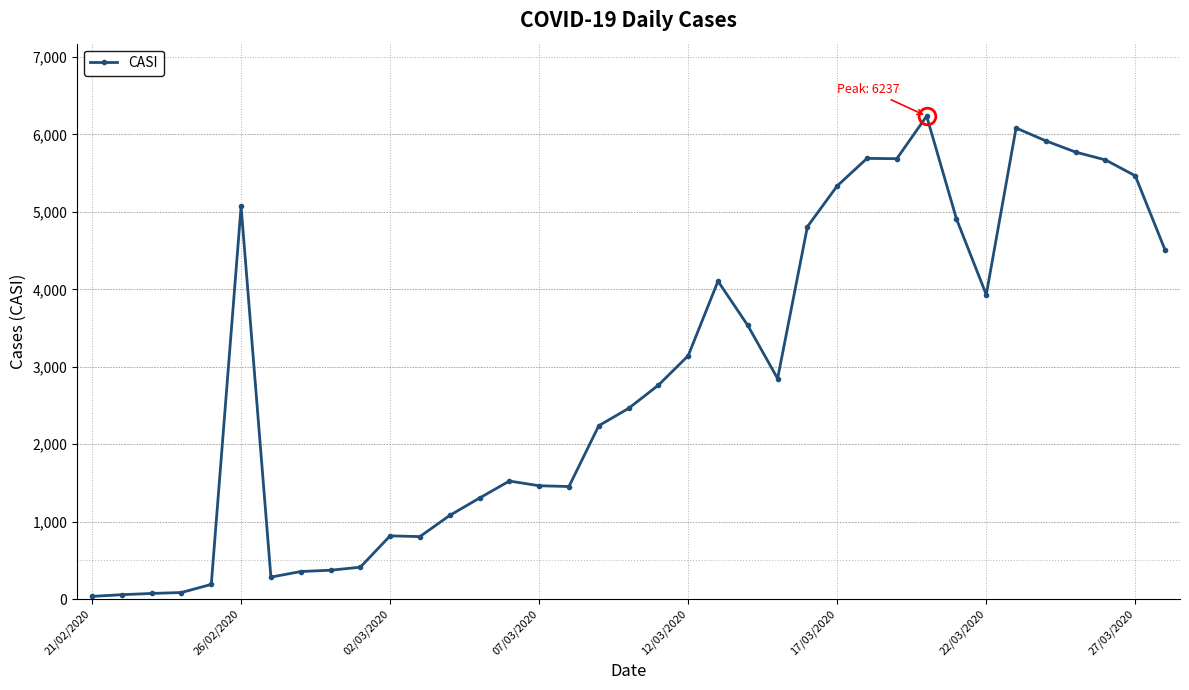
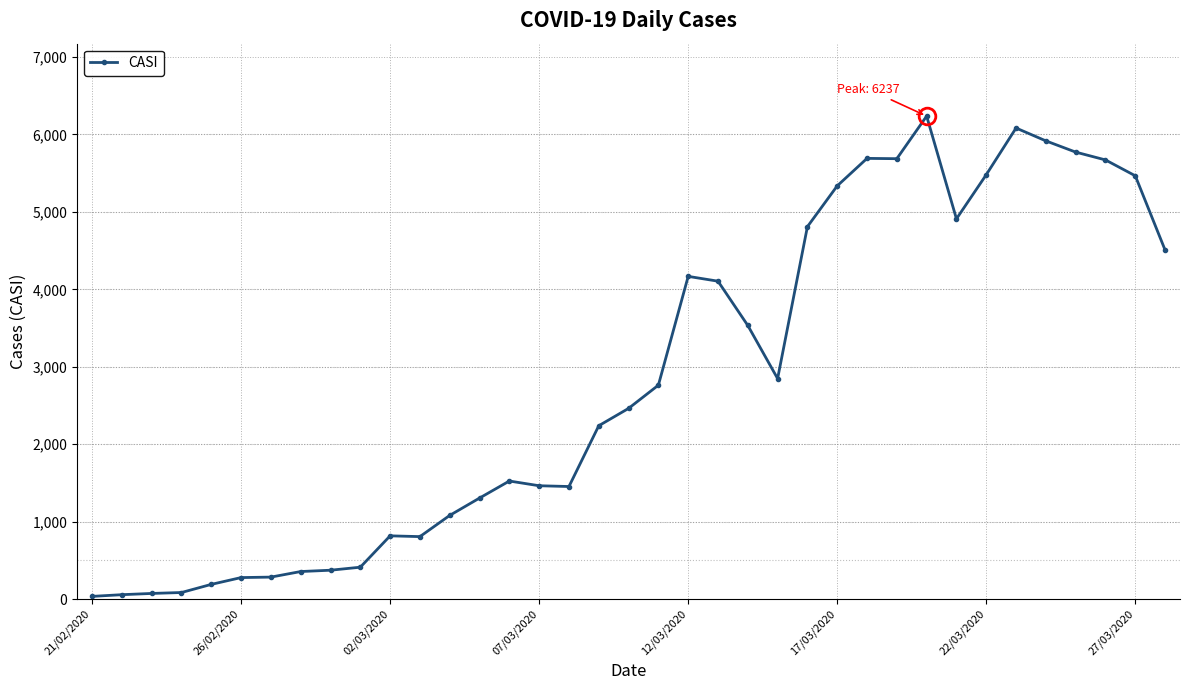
  {
    "CASI": {
      "21/02/2020": "0",
-     "26/02/2020": "5,100",
+     "26/02/2020": "300",
      "02/03/2020": "800",
      "07/03/2020": "1,500",
-     "12/03/2020": "3,100",
+     "12/03/2020": "4,200",
      "17/03/2020": "5,300",
-     "22/03/2020": "3,900",
+     "22/03/2020": "5,500",
      "27/03/2020": "5,500"
    }
  }
